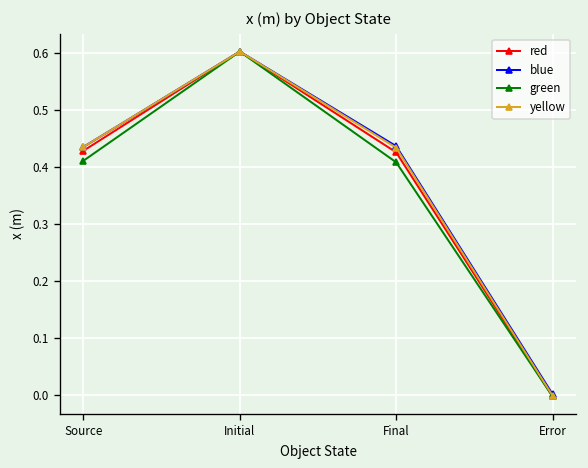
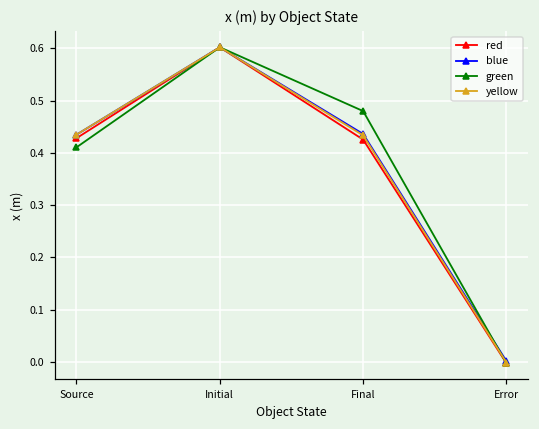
  {
    "red": {
      "Source": 0.43,
      "Final": 0.43
    },
    "green": {
      "Source": 0.41,
-     "Final": 0.41
+     "Final": 0.48
    }
  }
